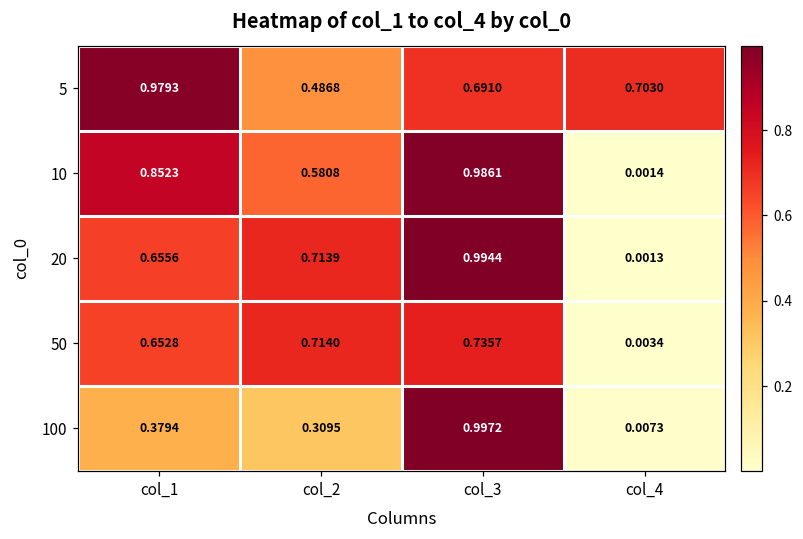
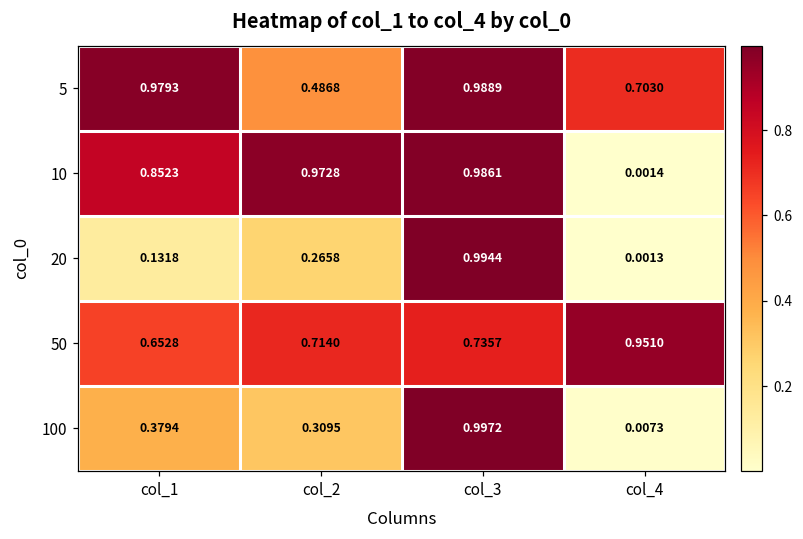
  {
    "5": {
      "col_1": 0.9793,
      "col_2": 0.4868,
-     "col_3": 0.6910,
+     "col_3": 0.9889,
      "col_4": 0.7030
    },
    "10": {
      "col_1": 0.8523,
-     "col_2": 0.5808,
+     "col_2": 0.9728,
      "col_3": 0.9861,
      "col_4": 0.0014
    },
    "20": {
-     "col_1": 0.6556,
-     "col_2": 0.7139,
+     "col_1": 0.1318,
+     "col_2": 0.2658,
      "col_3": 0.9944,
      "col_4": 0.0013
    },
    "50": {
      "col_1": 0.6528,
      "col_2": 0.7140,
      "col_3": 0.7357,
-     "col_4": 0.0034
+     "col_4": 0.9510
    },
    "100": {
      "col_1": 0.3794,
      "col_2": 0.3095,
      "col_3": 0.9972,
      "col_4": 0.0073
    }
  }
